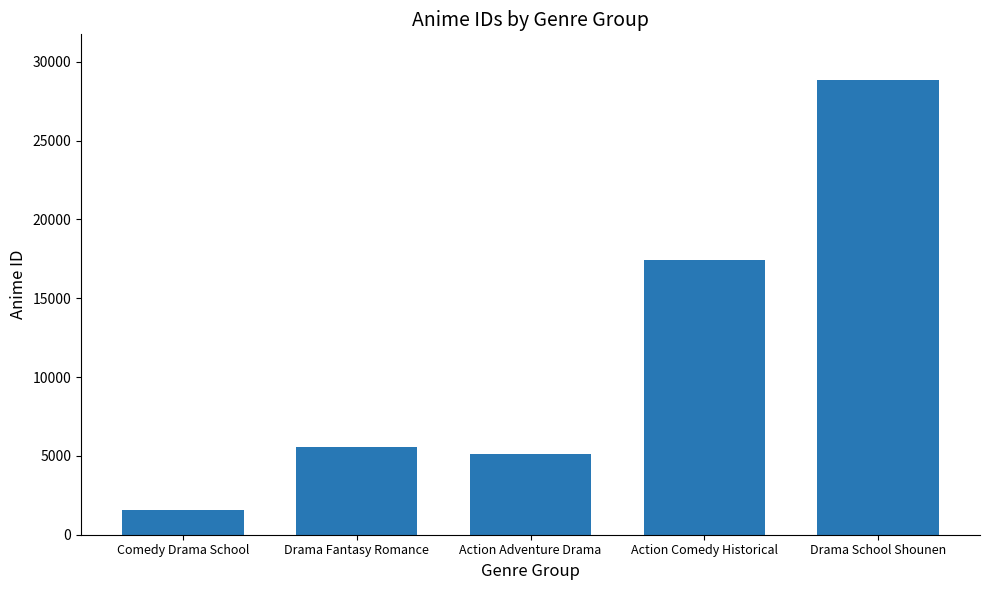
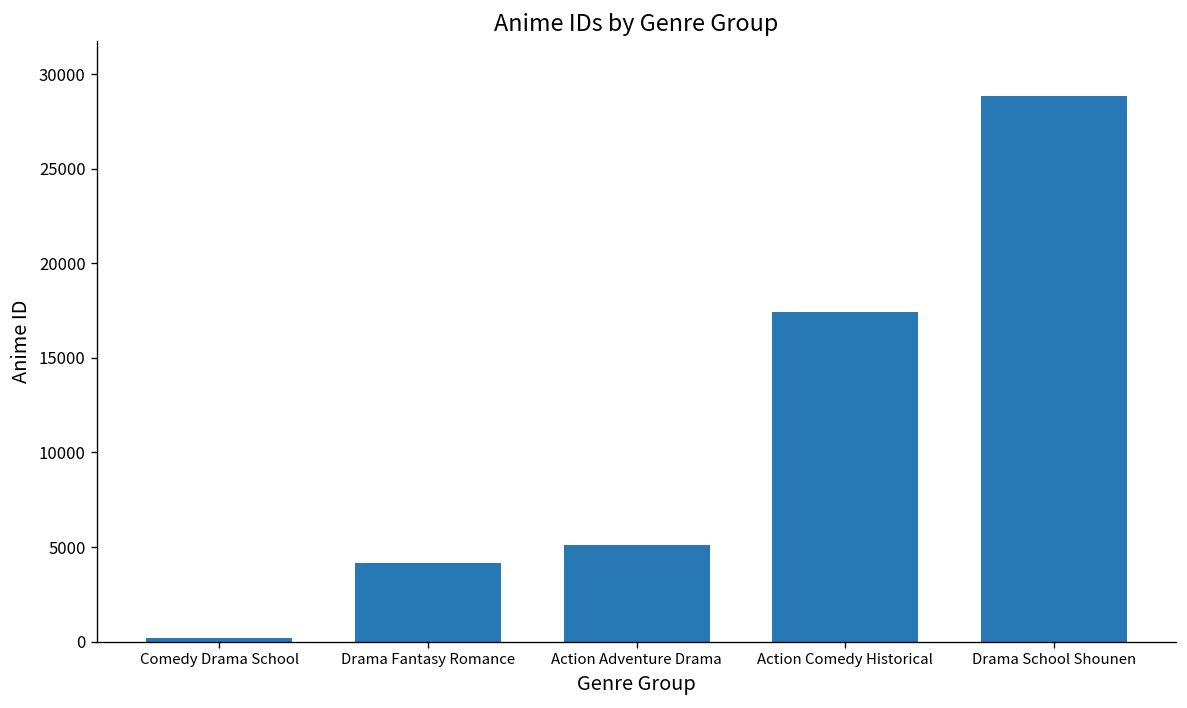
  {
-   "Comedy Drama School": 1600,
-   "Drama Fantasy Romance": 5600,
+   "Comedy Drama School": 200,
+   "Drama Fantasy Romance": 4200,
    "Action Adventure Drama": 5100,
    "Action Comedy Historical": 17400,
    "Drama School Shounen": 28900
  }
